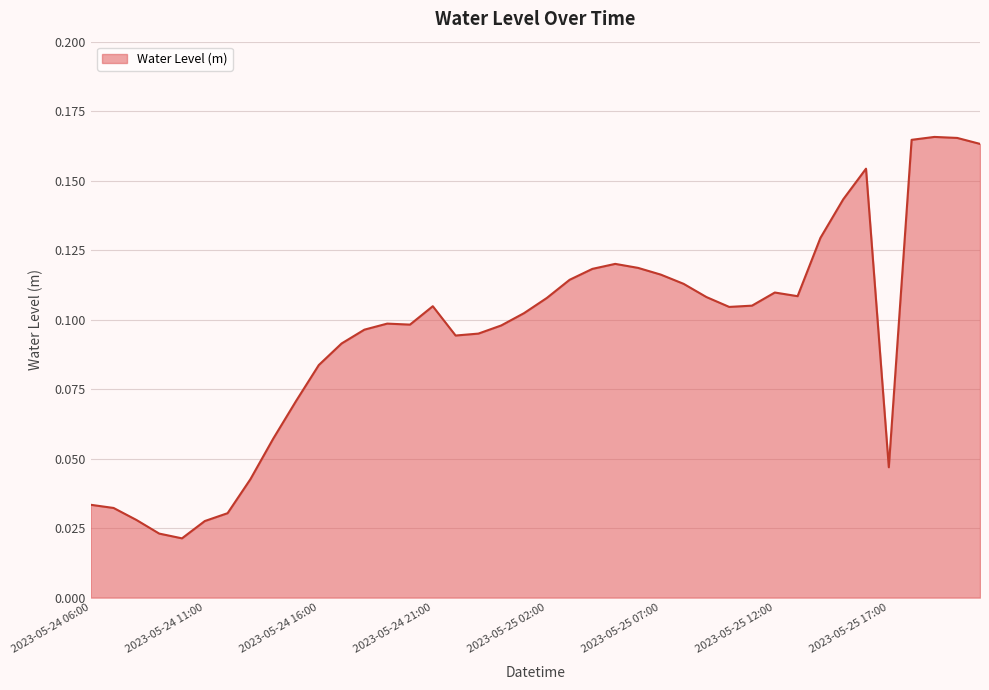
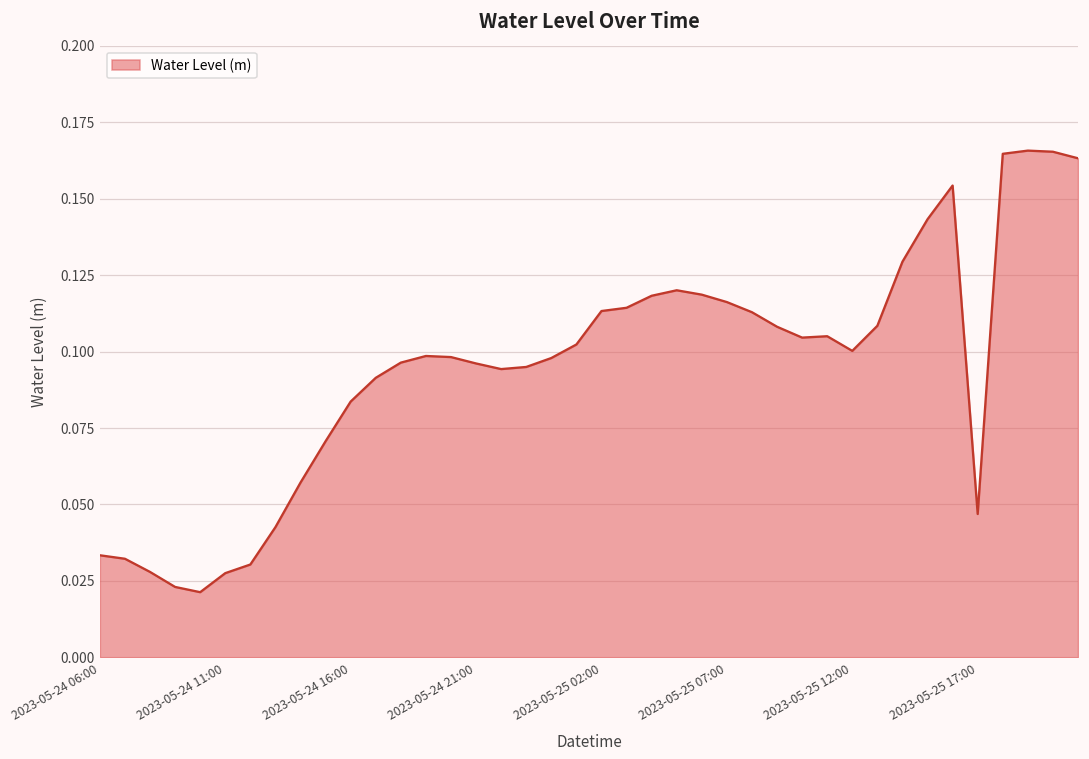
  {
    "2023-05-24 06:00": 0.033,
    "2023-05-24 11:00": 0.028,
    "2023-05-24 16:00": 0.084,
-   "2023-05-24 21:00": 0.105,
-   "2023-05-25 02:00": 0.108,
+   "2023-05-24 21:00": 0.096,
+   "2023-05-25 02:00": 0.113,
    "2023-05-25 07:00": 0.116,
-   "2023-05-25 12:00": 0.110,
+   "2023-05-25 12:00": 0.100,
    "2023-05-25 17:00": 0.047
  }
